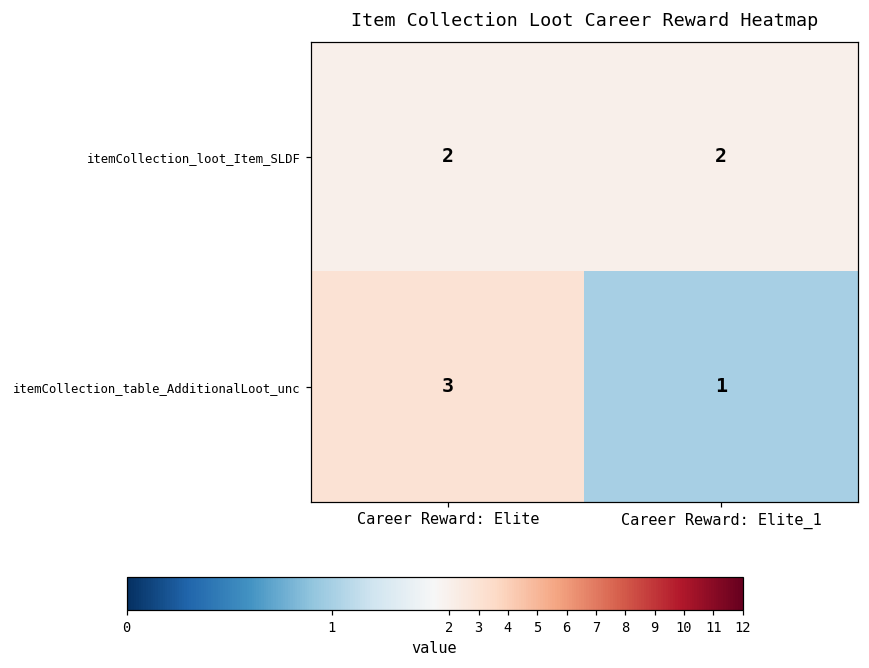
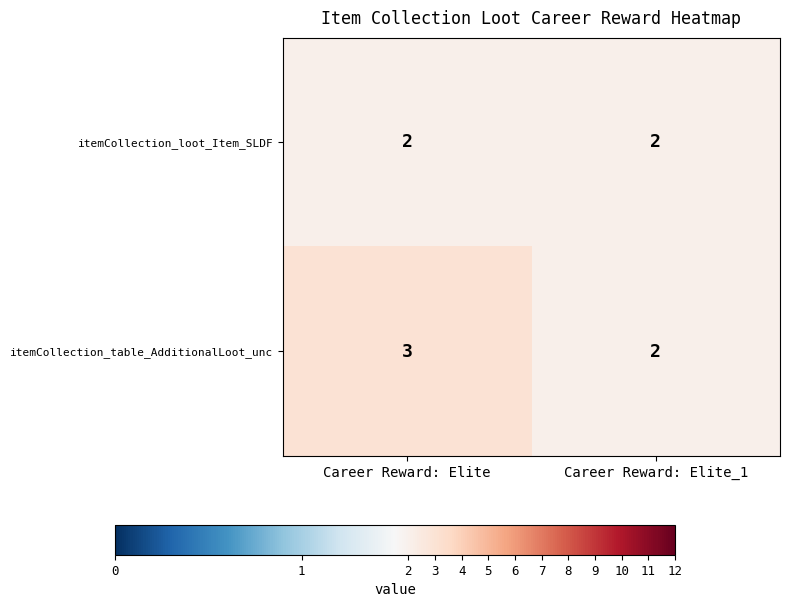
  {
    "itemCollection_loot_Item_SLDF": {
      "Career Reward: Elite": 2,
      "Career Reward: Elite_1": 2
    },
    "itemCollection_table_AdditionalLoot_unc": {
      "Career Reward: Elite": 3,
-     "Career Reward: Elite_1": 1
+     "Career Reward: Elite_1": 2
    }
  }
